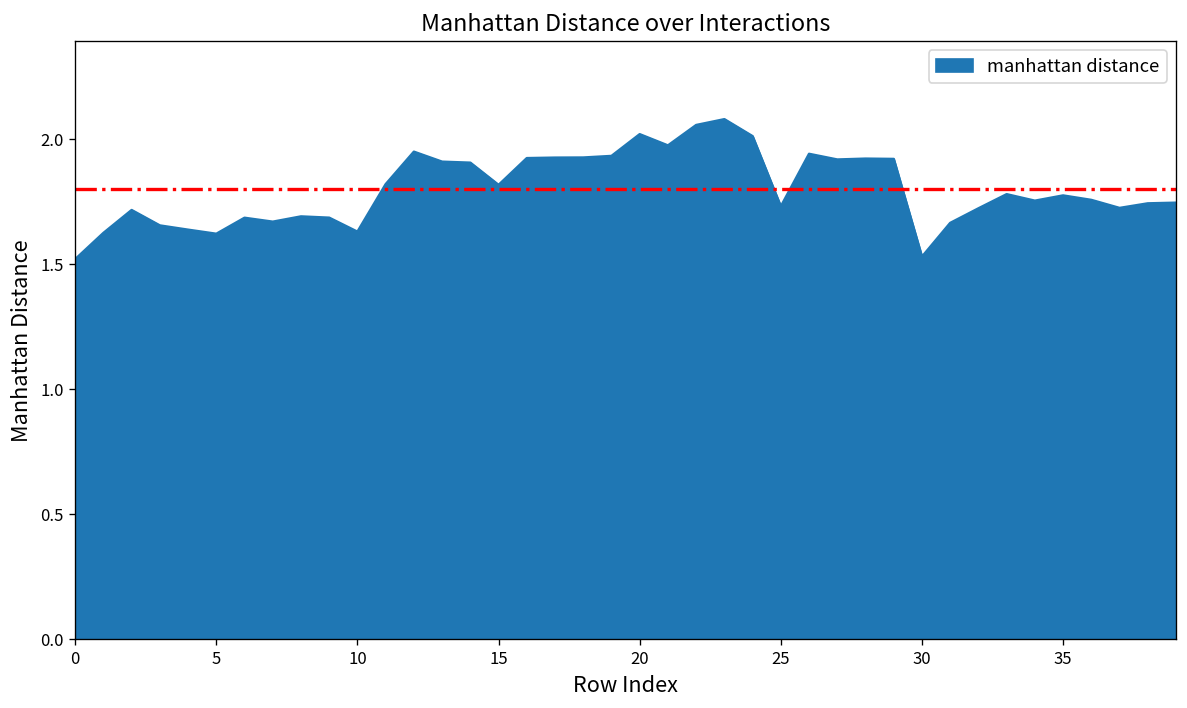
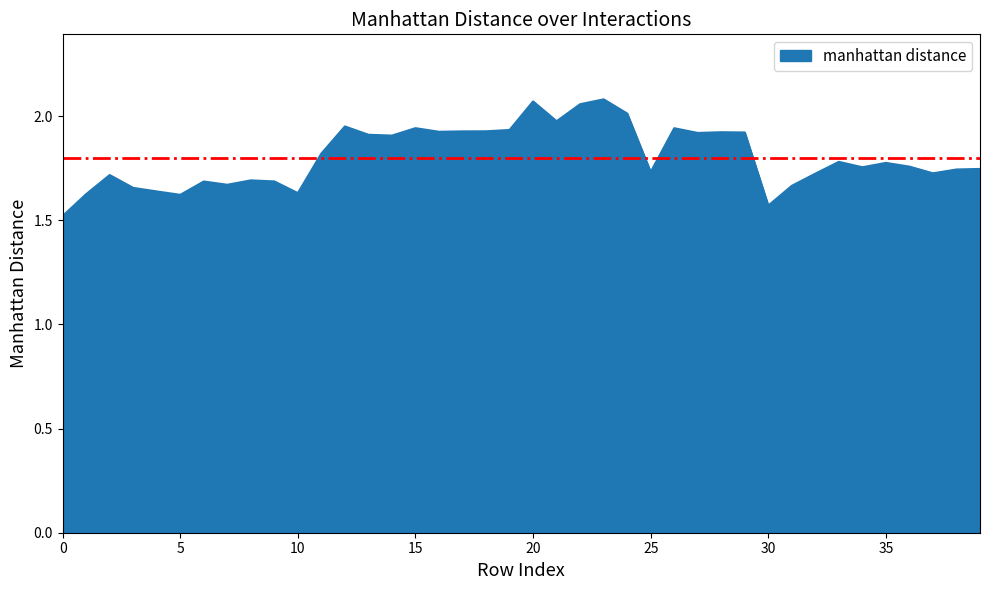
  {
    "0": 1.52,
    "5": 1.62,
    "10": 1.63,
-   "15": 1.82,
-   "20": 2.02,
+   "15": 1.94,
+   "20": 2.07,
    "25": 1.73,
-   "30": 1.53,
+   "30": 1.57,
    "35": 1.78
  }
